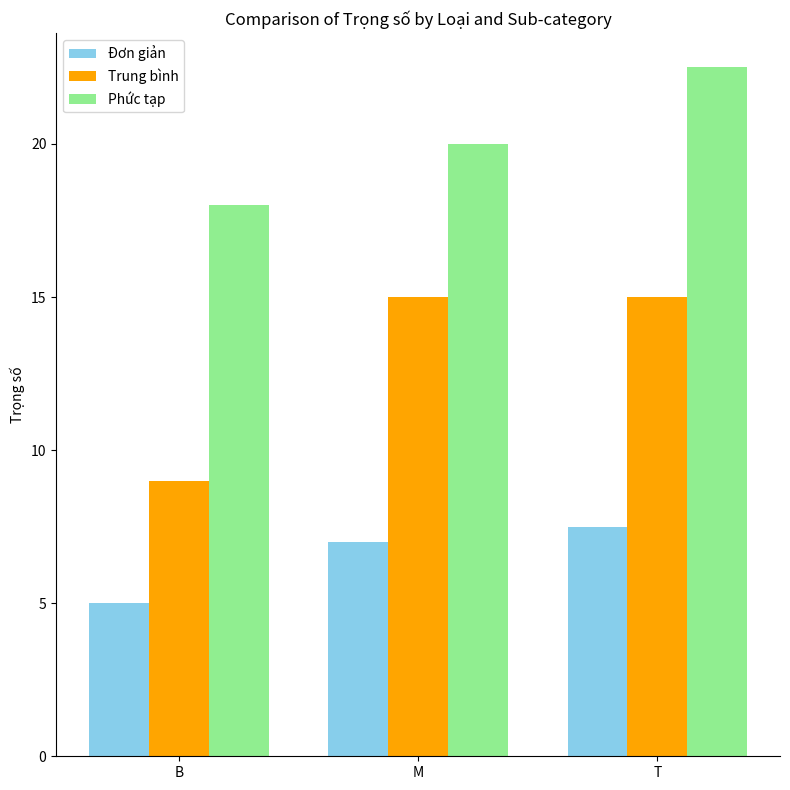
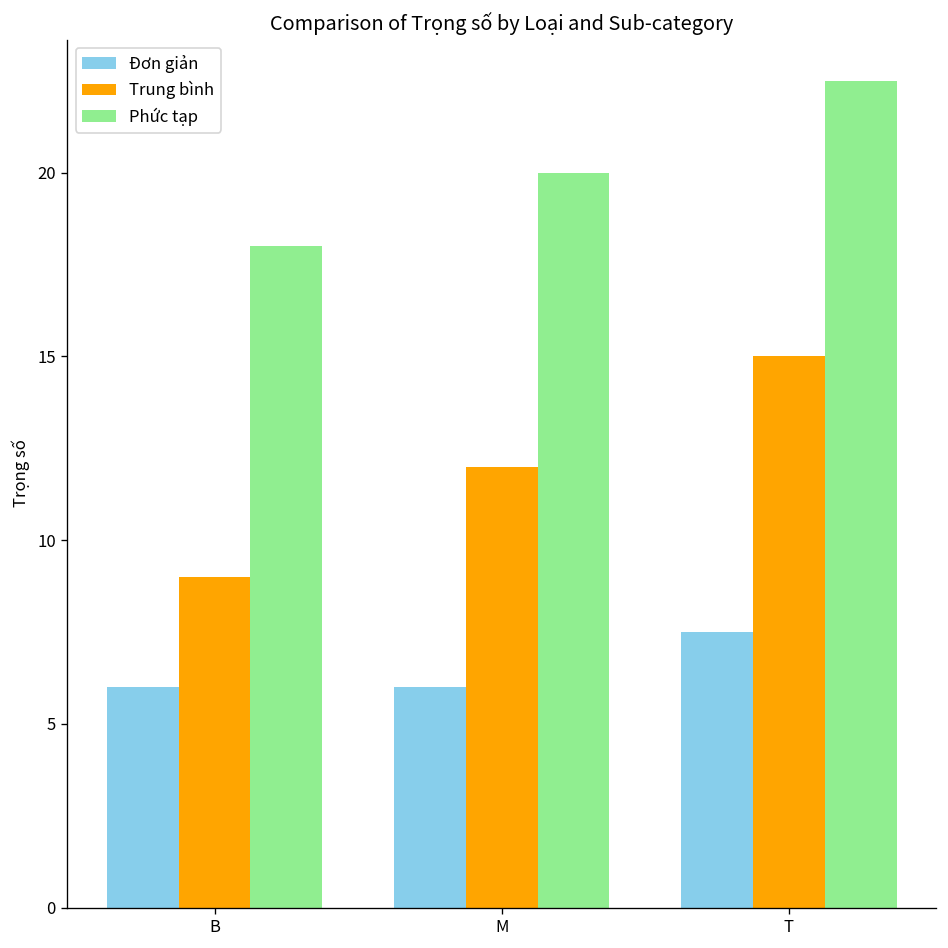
  {
    "Đơn giản": {
-     "B": 5,
-     "M": 7,
+     "B": 6,
+     "M": 6,
      "T": 7.5
    },
    "Trung bình": {
      "B": 9,
-     "M": 15,
+     "M": 12,
      "T": 15
    },
    "Phức tạp": {
      "B": 18,
      "M": 20,
      "T": 22.5
    }
  }
